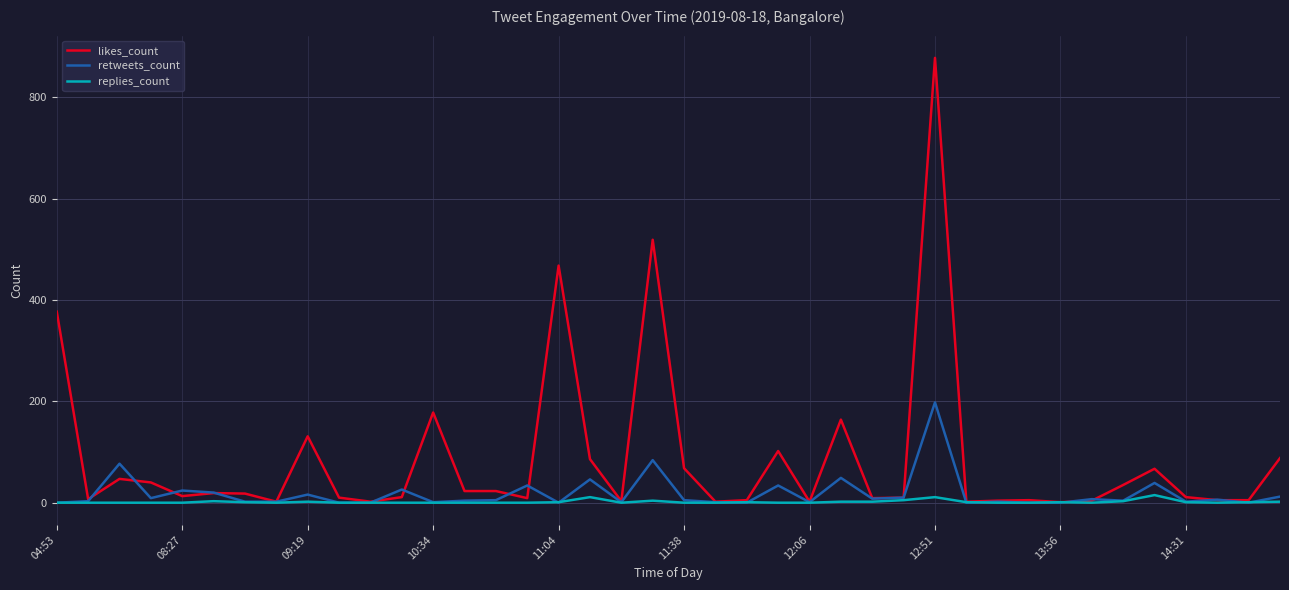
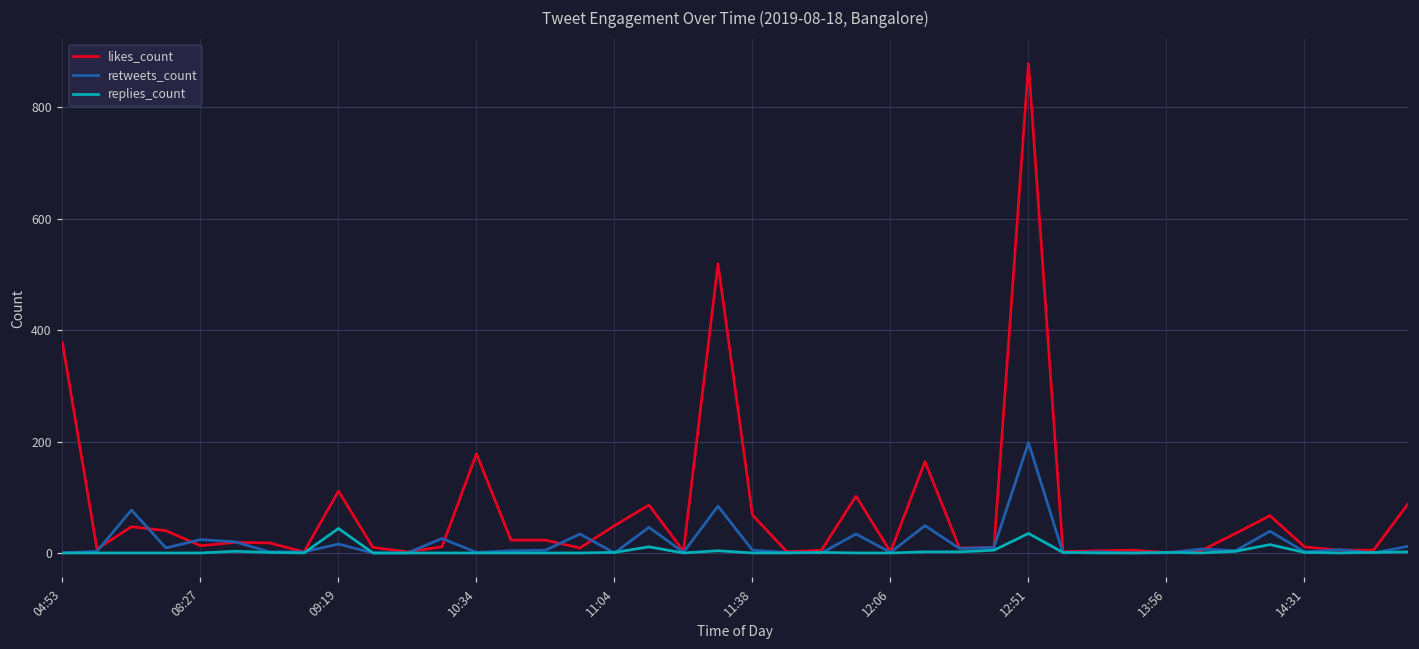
  {
    "likes_count": {
      "04:53": 380,
-     "09:19": 130,
+     "09:19": 110,
      "10:34": 180,
-     "11:04": 470,
+     "11:04": 50,
      "12:51": 880
    },
    "retweets_count": {
      "09:19": 20,
      "12:51": 200
    },
    "replies_count": {
-     "09:19": 0,
-     "12:51": 10
+     "09:19": 40,
+     "12:51": 40
    }
  }
